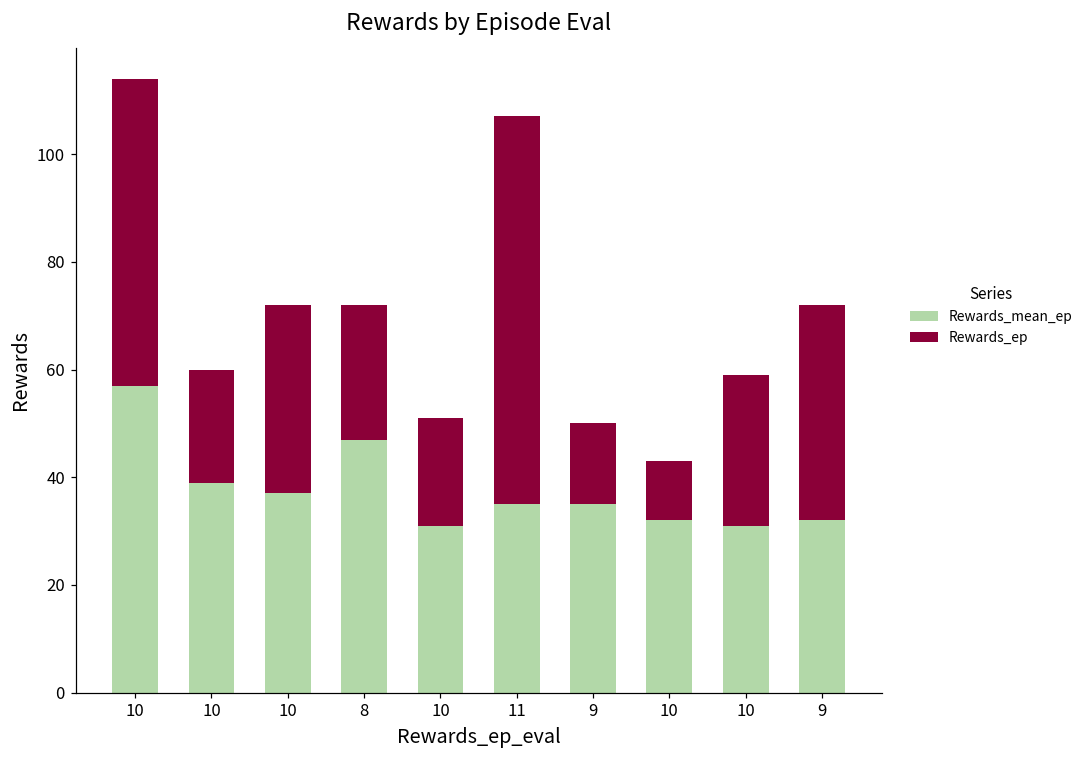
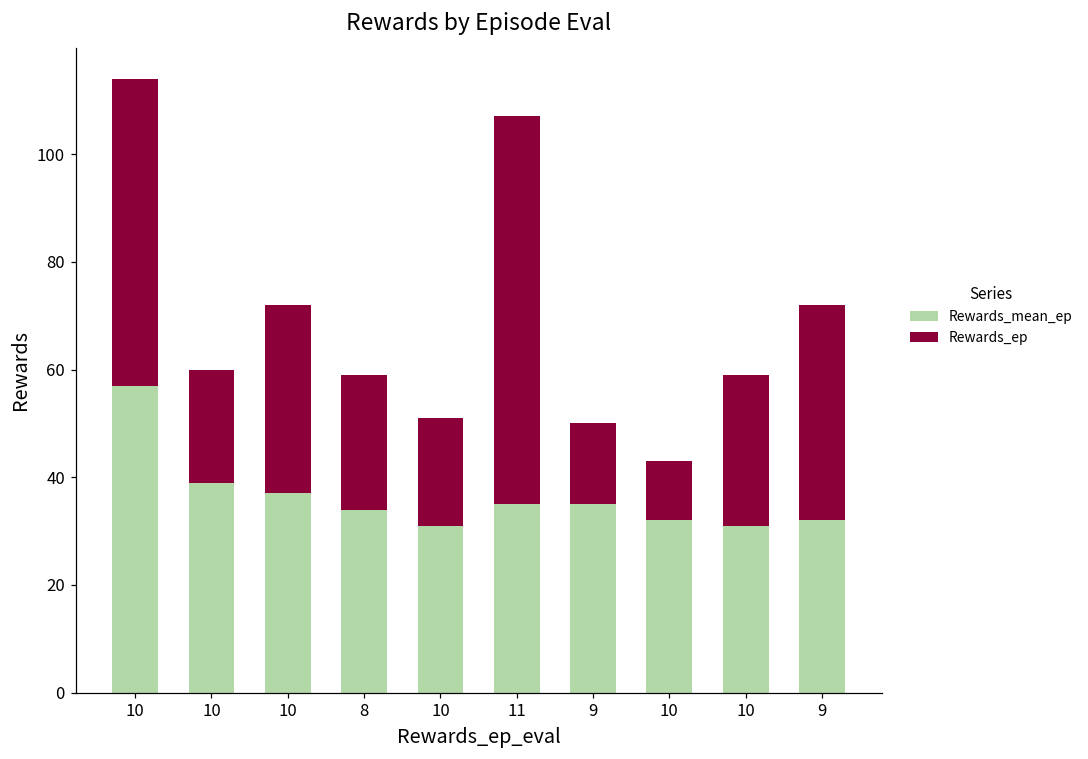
  {
    "Rewards_mean_ep": {
-     "8": 47,
+     "8": 34,
      "11": 35
    },
    "Rewards_ep": {
      "8": 25,
      "11": 72
    }
  }
